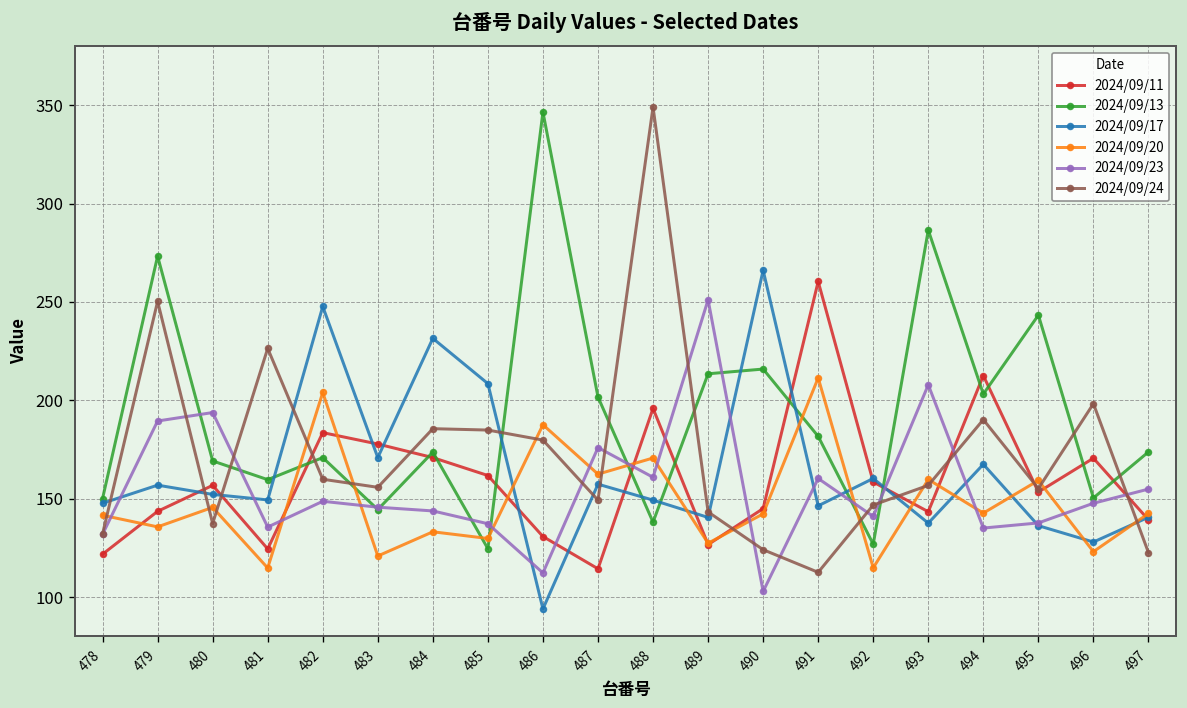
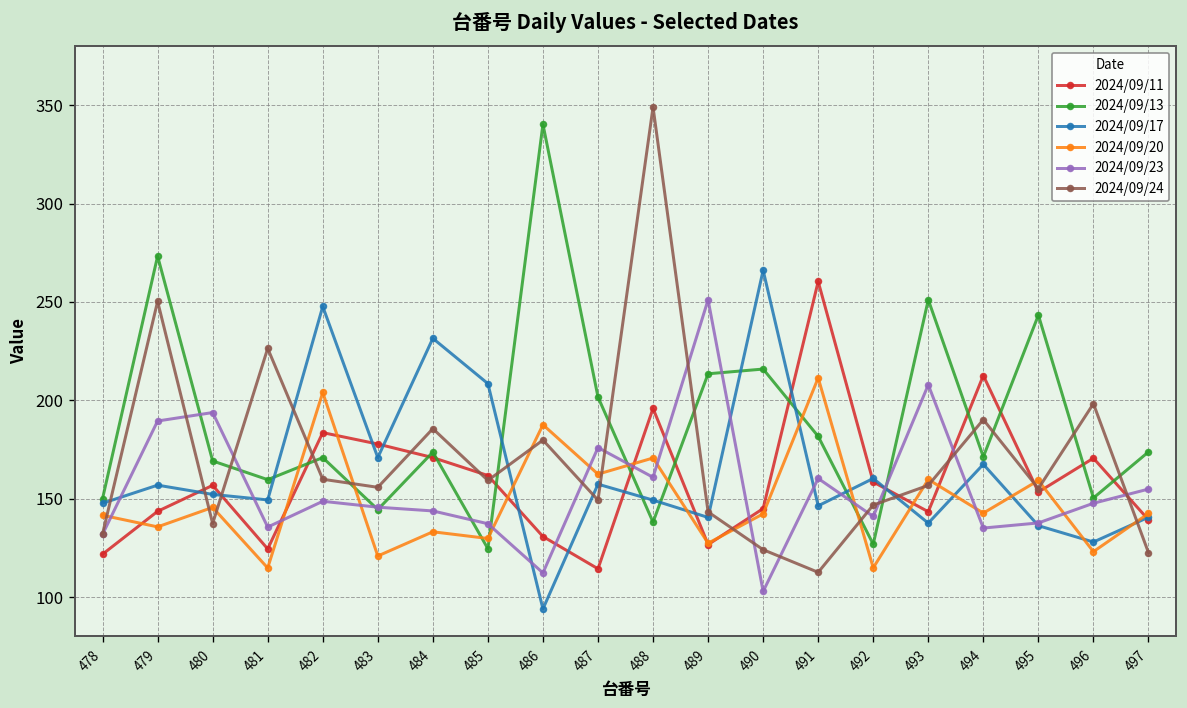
  {
    "2024/09/11": {
      "478": 122,
      "479": 144,
      "480": 157,
      "481": 125,
      "482": 184,
      "483": 178,
      "484": 171,
      "485": 162,
      "486": 131,
      "487": 114,
      "488": 196,
      "490": 145,
      "491": 260,
      "492": 159,
      "493": 143,
      "494": 213,
      "495": 153,
      "496": 171
    },
    "2024/09/13": {
      "478": 150,
      "479": 273,
      "480": 169,
      "481": 160,
      "482": 171,
      "484": 174,
      "485": 125,
-     "486": 347,
+     "486": 340,
      "487": 202,
      "488": 138,
      "489": 214,
      "490": 216,
      "491": 182,
      "492": 127,
-     "493": 287,
-     "494": 203,
+     "493": 251,
+     "494": 171,
      "495": 243,
      "496": 150,
      "497": 174
    },
    "2024/09/17": {
      "478": 148,
      "479": 157,
      "480": 152,
      "481": 149,
      "482": 248,
      "483": 171,
      "484": 232,
      "485": 209,
      "486": 94,
      "487": 157,
      "488": 149,
      "489": 141,
      "490": 266,
      "491": 146,
      "492": 160,
      "493": 138,
      "494": 168,
      "496": 128
    },
    "2024/09/20": {
      "478": 142,
      "479": 136,
      "480": 146,
      "481": 115,
      "482": 204,
      "483": 121,
      "484": 133,
      "485": 130,
      "486": 188,
      "487": 163,
      "488": 171,
      "490": 142,
      "491": 211,
      "492": 115,
      "493": 160,
      "494": 143,
      "495": 159,
      "496": 123,
      "497": 143
    },
    "2024/09/23": {
      "479": 190,
      "480": 194,
      "481": 136,
      "482": 149,
      "484": 144,
      "485": 137,
      "486": 112,
      "487": 176,
      "488": 161,
      "489": 251,
      "490": 103,
      "491": 160,
      "492": 141,
      "493": 208,
      "494": 135,
      "496": 148,
      "497": 155
    },
    "2024/09/24": {
      "479": 250,
      "480": 137,
      "481": 226,
      "482": 160,
      "483": 156,
      "484": 186,
-     "485": 185,
+     "485": 159,
      "486": 180,
      "487": 149,
      "488": 349,
      "489": 143,
      "490": 124,
      "491": 113,
      "492": 147,
      "493": 157,
      "494": 190,
      "495": 155,
      "496": 198,
      "497": 123
    }
  }
